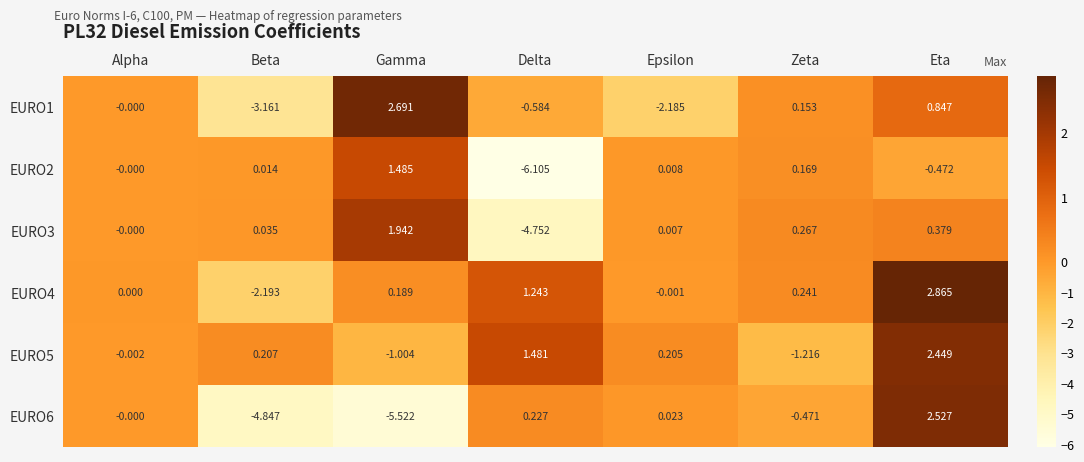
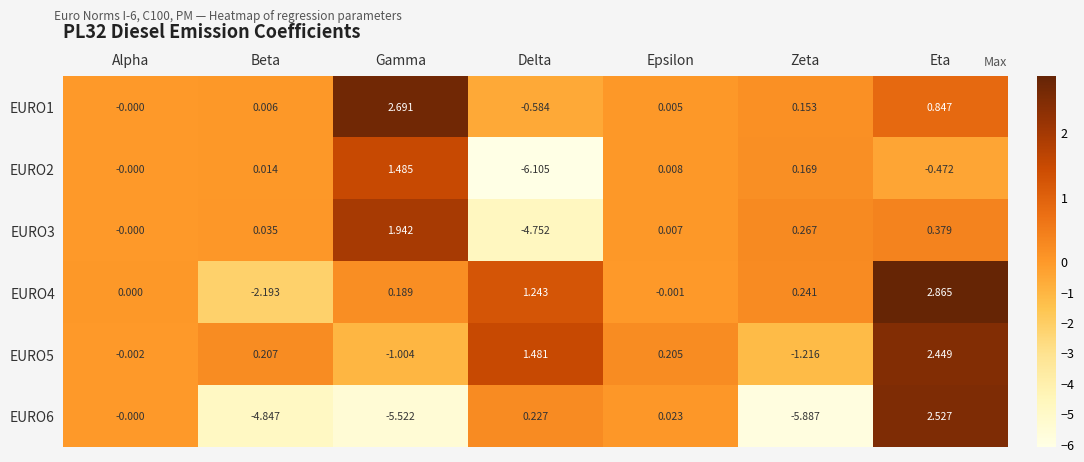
  {
    "EURO1": {
      "Alpha": -0.000,
-     "Beta": -3.161,
+     "Beta": 0.006,
      "Gamma": 2.691,
      "Delta": -0.584,
-     "Epsilon": -2.185,
+     "Epsilon": 0.005,
      "Zeta": 0.153,
      "Eta": 0.847
    },
    "EURO2": {
      "Alpha": -0.000,
      "Beta": 0.014,
      "Gamma": 1.485,
      "Delta": -6.105,
      "Epsilon": 0.008,
      "Zeta": 0.169,
      "Eta": -0.472
    },
    "EURO3": {
      "Alpha": -0.000,
      "Beta": 0.035,
      "Gamma": 1.942,
      "Delta": -4.752,
      "Epsilon": 0.007,
      "Zeta": 0.267,
      "Eta": 0.379
    },
    "EURO4": {
      "Alpha": 0.000,
      "Beta": -2.193,
      "Gamma": 0.189,
      "Delta": 1.243,
      "Epsilon": -0.001,
      "Zeta": 0.241,
      "Eta": 2.865
    },
    "EURO5": {
      "Alpha": -0.002,
      "Beta": 0.207,
      "Gamma": -1.004,
      "Delta": 1.481,
      "Epsilon": 0.205,
      "Zeta": -1.216,
      "Eta": 2.449
    },
    "EURO6": {
      "Alpha": -0.000,
      "Beta": -4.847,
      "Gamma": -5.522,
      "Delta": 0.227,
      "Epsilon": 0.023,
-     "Zeta": -0.471,
+     "Zeta": -5.887,
      "Eta": 2.527
    }
  }
